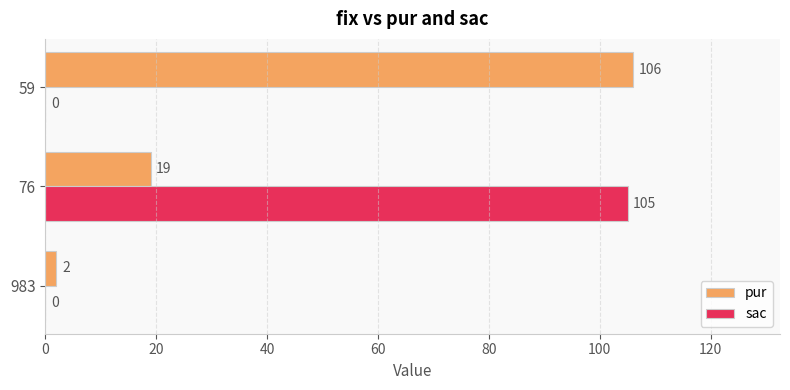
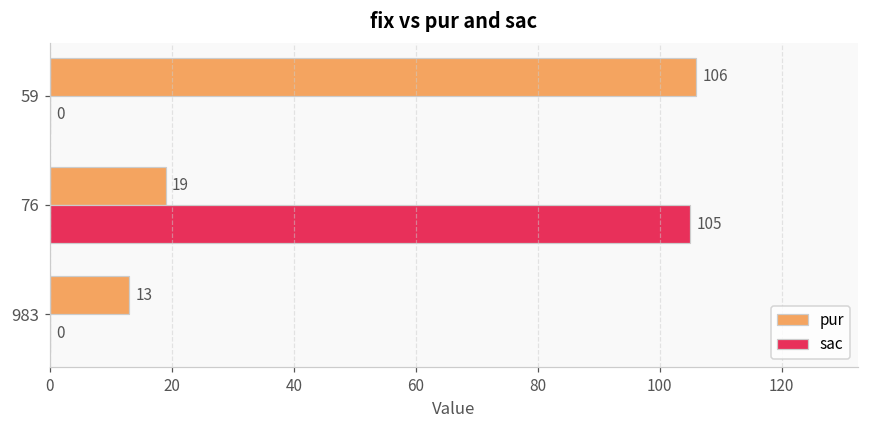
  {
    "pur": {
      "59": 106,
      "76": 19,
-     "983": 2
+     "983": 13
    },
    "sac": {
      "59": 0,
      "76": 105,
      "983": 0
    }
  }
